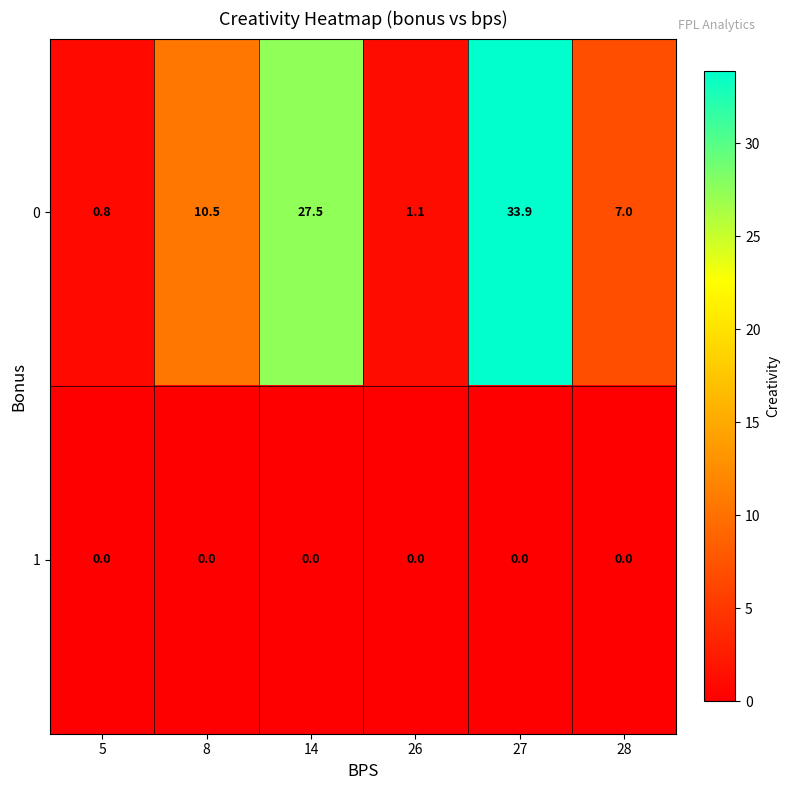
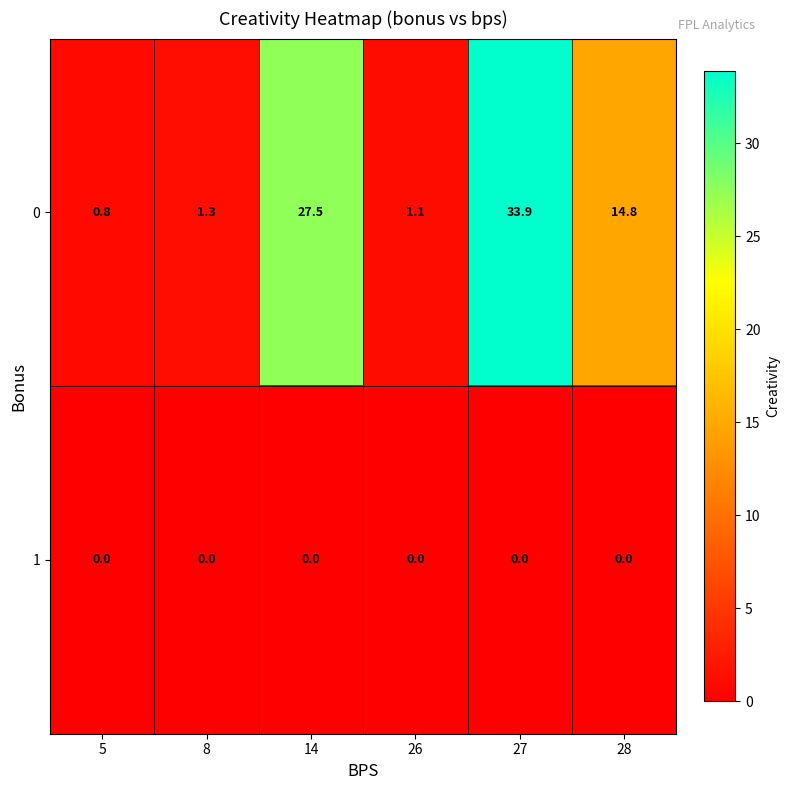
  {
    "0": {
      "5": 0.8,
-     "8": 10.5,
+     "8": 1.3,
      "14": 27.5,
      "26": 1.1,
      "27": 33.9,
-     "28": 7.0
+     "28": 14.8
    },
    "1": {
      "5": 0.0,
      "8": 0.0,
      "14": 0.0,
      "26": 0.0,
      "27": 0.0,
      "28": 0.0
    }
  }
